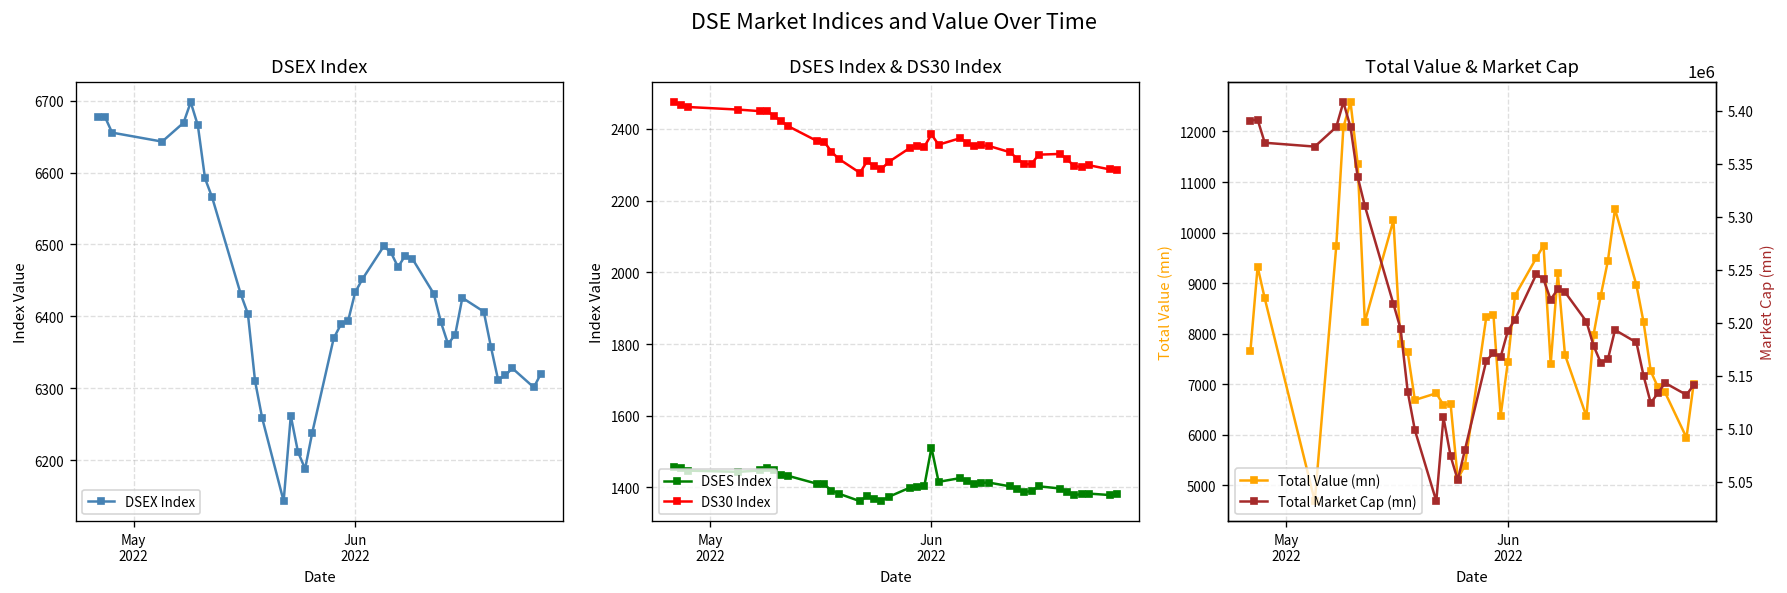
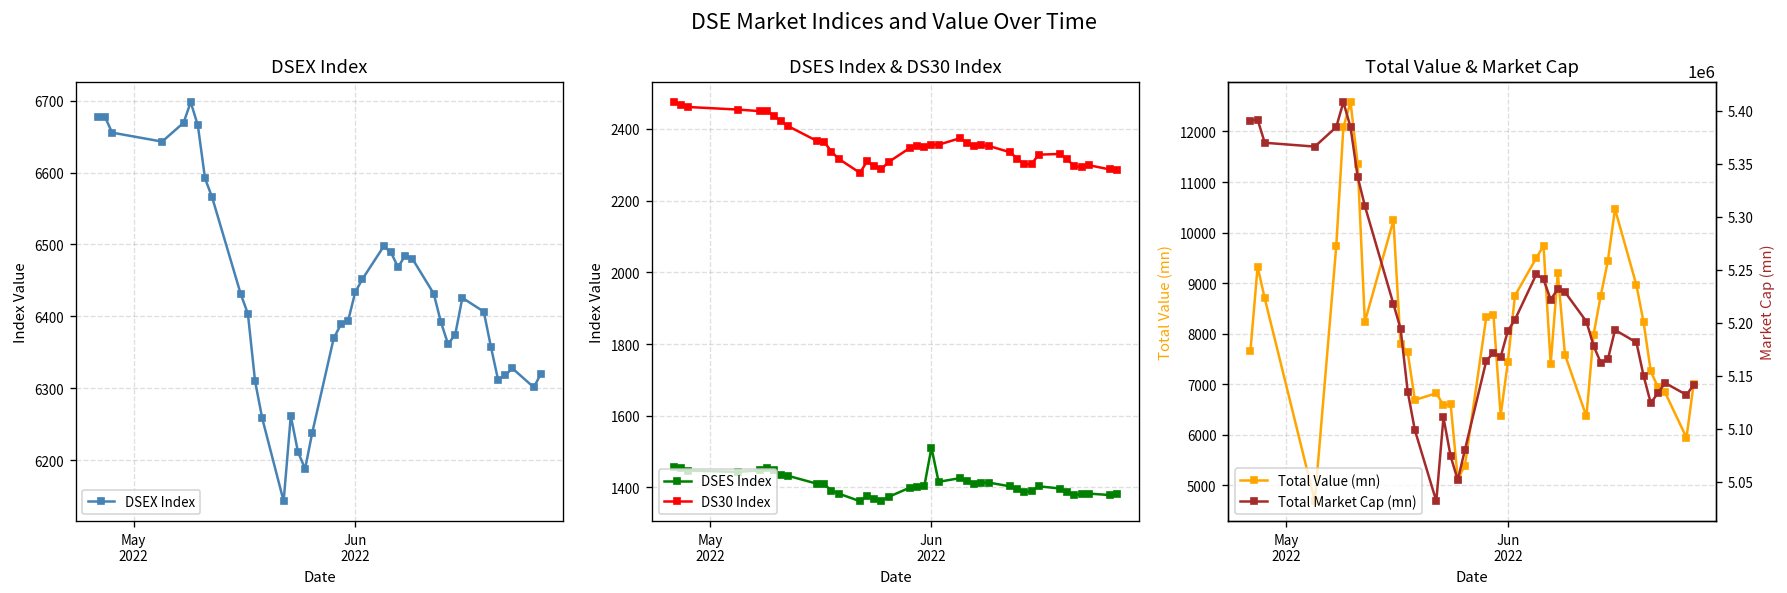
  {
    "DSEX Index": {
      "Jun 2022": 6430
    },
    "DSES Index & DS30 Index": {
      "DSES Index": {
        "Jun 2022": 1510
      },
      "DS30 Index": {
-       "Jun 2022": 2380
+       "Jun 2022": 2360
      }
    }
  }
